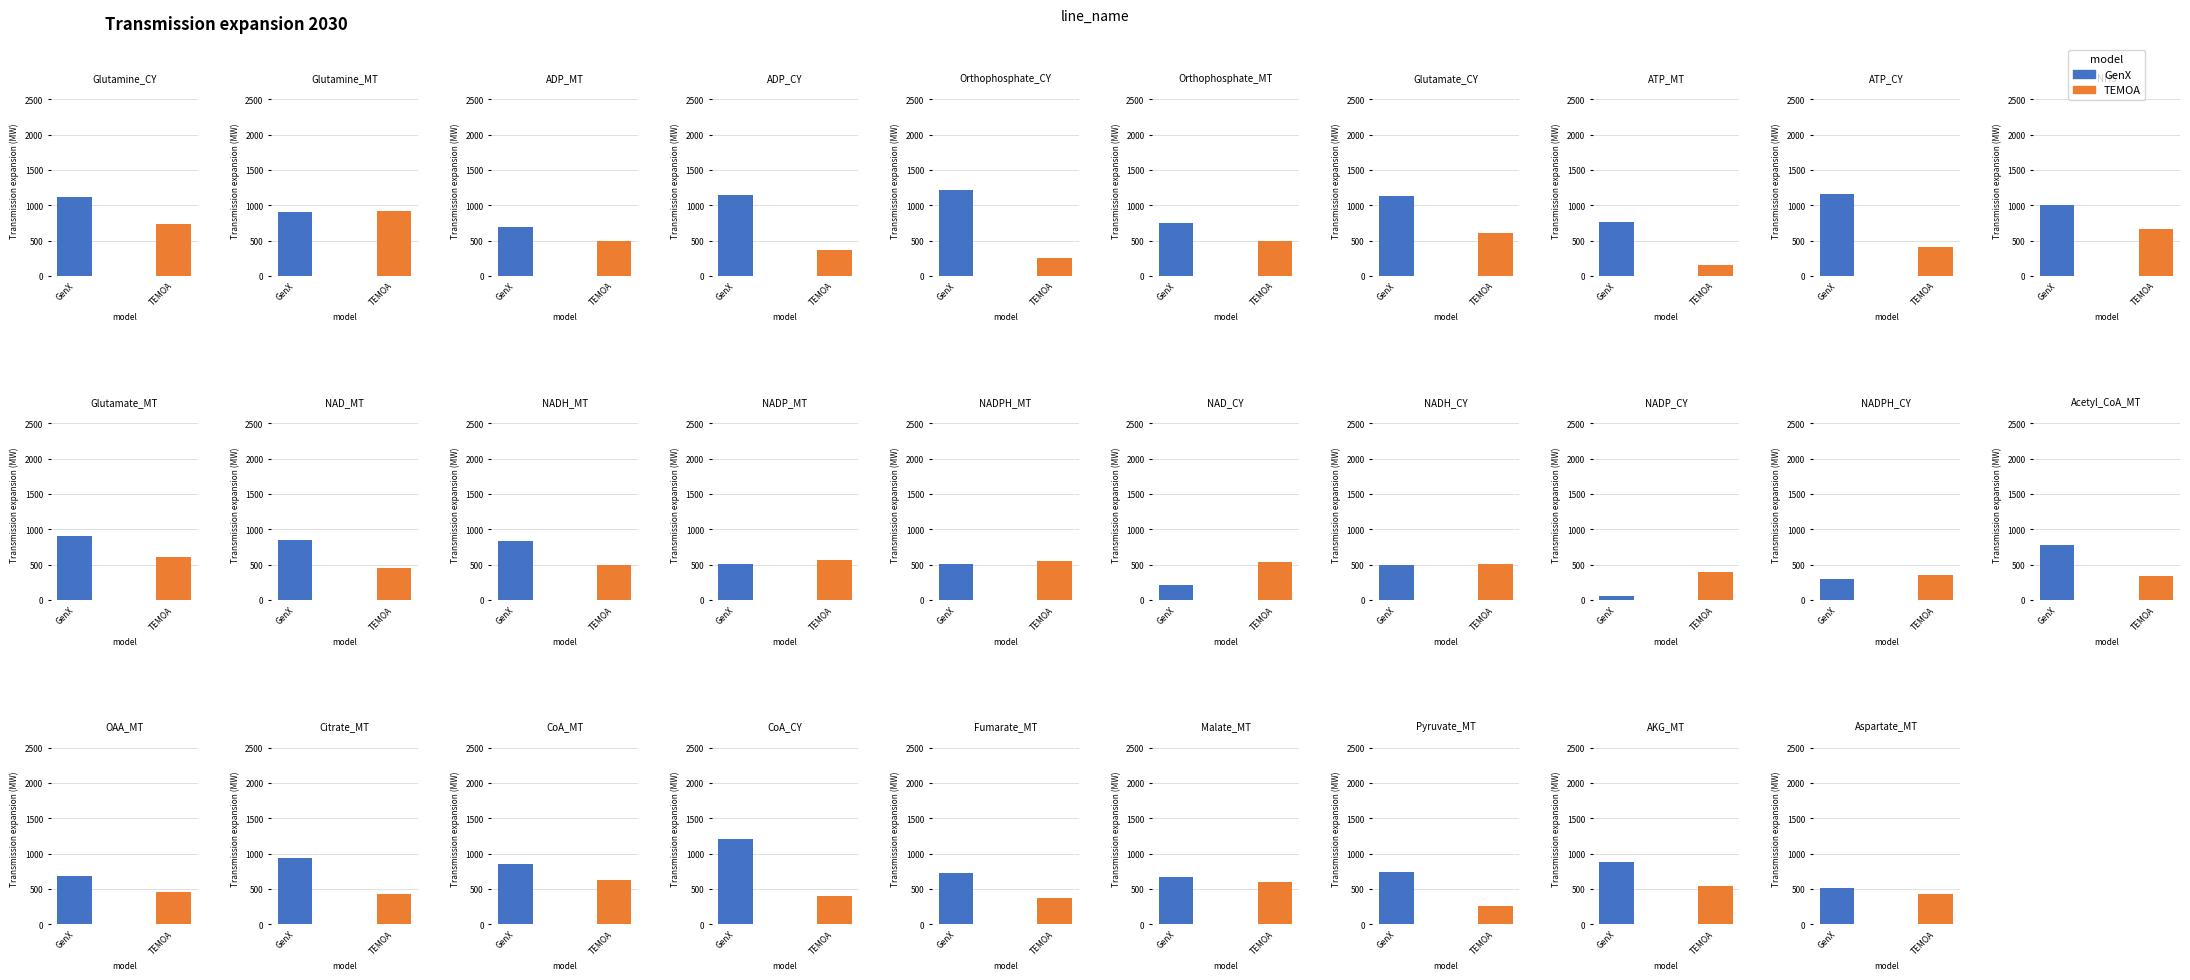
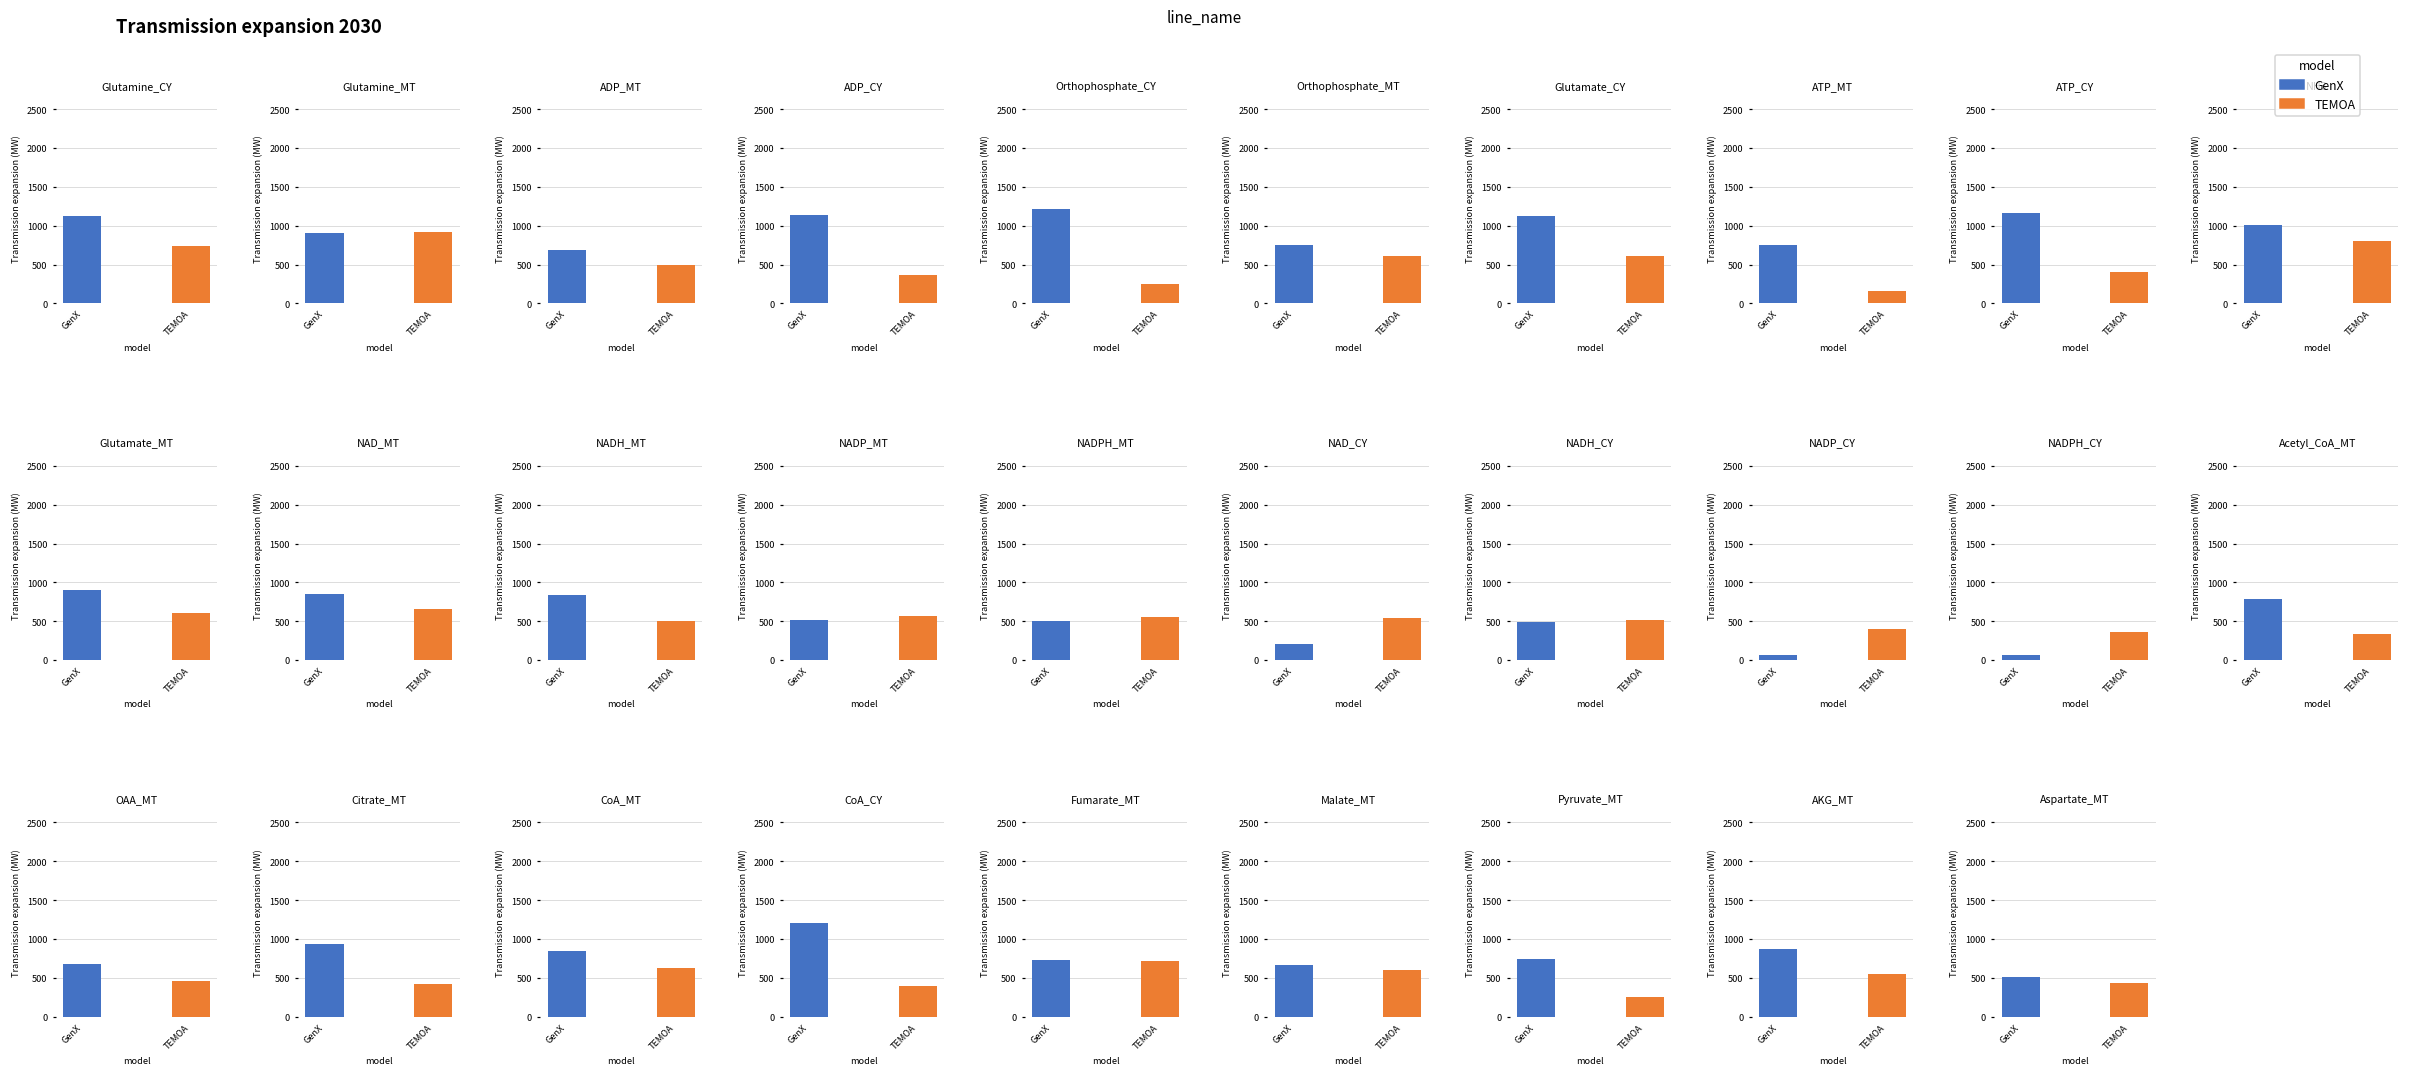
  {
    "Glutamine_CY": {
      "GenX": 1100,
      "TEMOA": 700
    },
    "Glutamine_MT": {
      "GenX": 900,
      "TEMOA": 900
    },
    "ADP_MT": {
      "GenX": 700,
      "TEMOA": 500
    },
    "ADP_CY": {
      "GenX": 1100,
      "TEMOA": 400
    },
    "Orthophosphate_CY": {
      "GenX": 1200,
      "TEMOA": 300
    },
    "Orthophosphate_MT": {
      "GenX": 800,
-     "TEMOA": 500
+     "TEMOA": 600
    },
    "Glutamate_CY": {
      "GenX": 1100,
      "TEMOA": 600
    },
    "ATP_MT": {
      "GenX": 800,
      "TEMOA": 200
    },
    "ATP_CY": {
      "GenX": 1200,
      "TEMOA": 400
    },
    "NH3": {
      "GenX": 1000,
-     "TEMOA": 700
+     "TEMOA": 800
    },
    "Glutamate_MT": {
      "GenX": 900,
      "TEMOA": 600
    },
    "NAD_MT": {
      "GenX": 900,
-     "TEMOA": 400
+     "TEMOA": 700
    },
    "NADH_MT": {
      "GenX": 800,
      "TEMOA": 500
    },
    "NADP_MT": {
      "GenX": 500,
      "TEMOA": 600
    },
    "NADPH_MT": {
      "GenX": 500,
      "TEMOA": 600
    },
    "NAD_CY": {
      "GenX": 200,
      "TEMOA": 500
    },
    "NADH_CY": {
      "GenX": 500,
      "TEMOA": 500
    },
    "NADP_CY": {
      "GenX": 100,
      "TEMOA": 400
    },
    "NADPH_CY": {
-     "GenX": 300,
+     "GenX": 100,
      "TEMOA": 400
    },
    "Acetyl_CoA_MT": {
      "GenX": 800,
      "TEMOA": 300
    },
    "OAA_MT": {
      "GenX": 700,
      "TEMOA": 500
    },
    "Citrate_MT": {
      "GenX": 900,
      "TEMOA": 400
    },
    "CoA_MT": {
      "GenX": 800,
      "TEMOA": 600
    },
    "CoA_CY": {
      "GenX": 1200,
      "TEMOA": 400
    },
    "Fumarate_MT": {
      "GenX": 700,
-     "TEMOA": 400
+     "TEMOA": 700
    },
    "Malate_MT": {
      "GenX": 700,
      "TEMOA": 600
    },
    "Pyruvate_MT": {
      "GenX": 700,
      "TEMOA": 300
    },
    "AKG_MT": {
      "GenX": 900,
      "TEMOA": 500
    },
    "Aspartate_MT": {
      "GenX": 500,
      "TEMOA": 400
    }
  }
